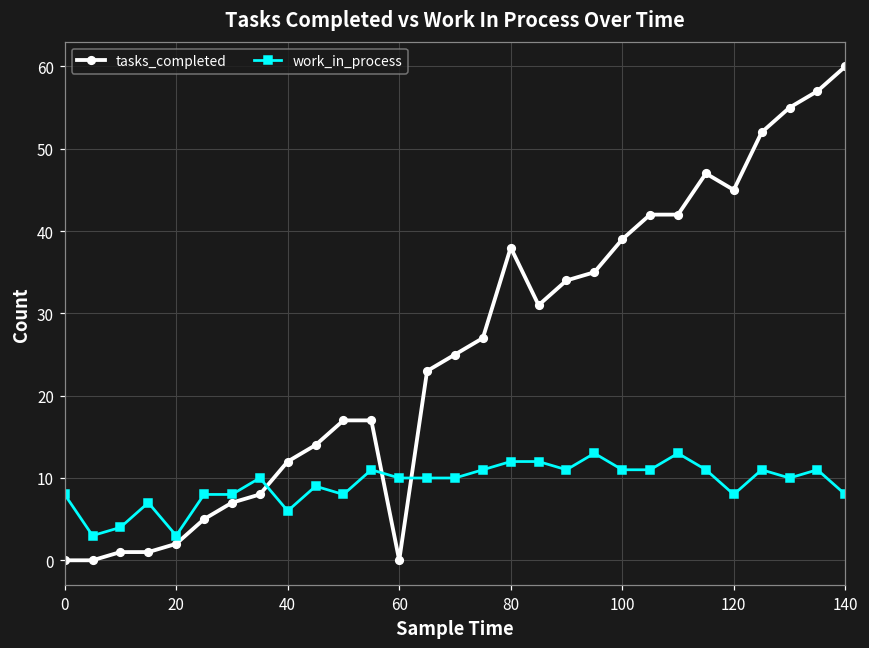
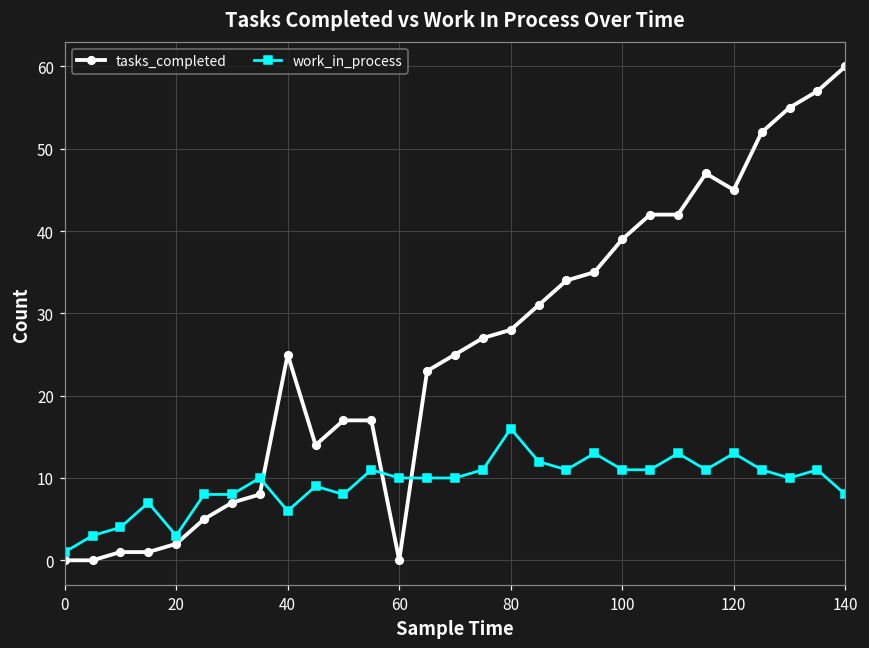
  {
    "tasks_completed": {
      "0": 0,
      "20": 2,
-     "40": 12,
+     "40": 25,
      "60": 0,
-     "80": 38,
+     "80": 28,
      "100": 39,
      "120": 45,
      "140": 60
    },
    "work_in_process": {
-     "0": 8,
+     "0": 1,
      "20": 3,
      "40": 6,
      "60": 10,
-     "80": 12,
+     "80": 16,
      "100": 11,
-     "120": 8,
+     "120": 13,
      "140": 8
    }
  }
